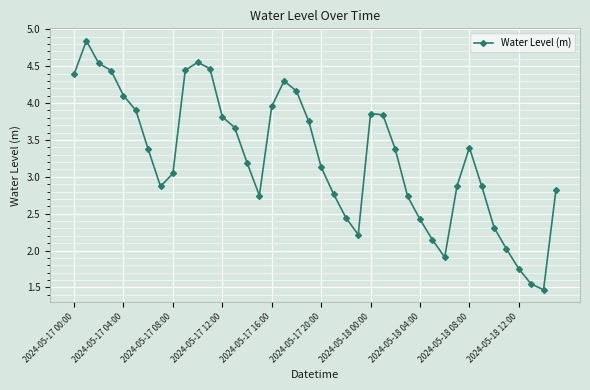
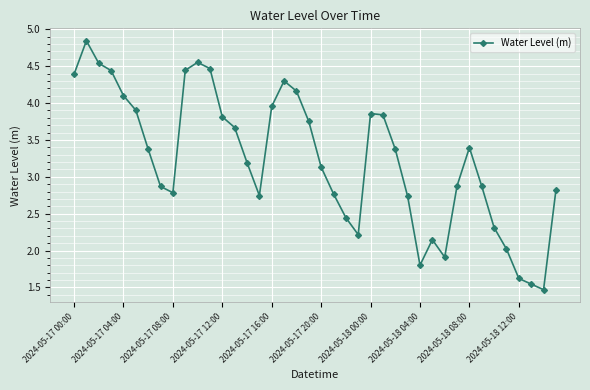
  {
    "2024-05-17 00:00": 4.4,
    "2024-05-17 04:00": 4.1,
-   "2024-05-17 08:00": 3.0,
+   "2024-05-17 08:00": 2.8,
    "2024-05-17 12:00": 3.8,
    "2024-05-17 16:00": 4.0,
    "2024-05-17 20:00": 3.1,
    "2024-05-18 00:00": 3.9,
-   "2024-05-18 04:00": 2.4,
+   "2024-05-18 04:00": 1.8,
    "2024-05-18 08:00": 3.4,
-   "2024-05-18 12:00": 1.8
+   "2024-05-18 12:00": 1.6
  }
